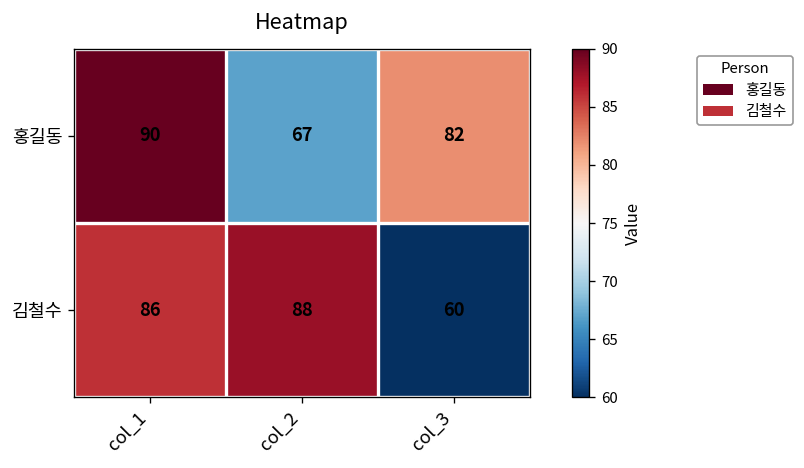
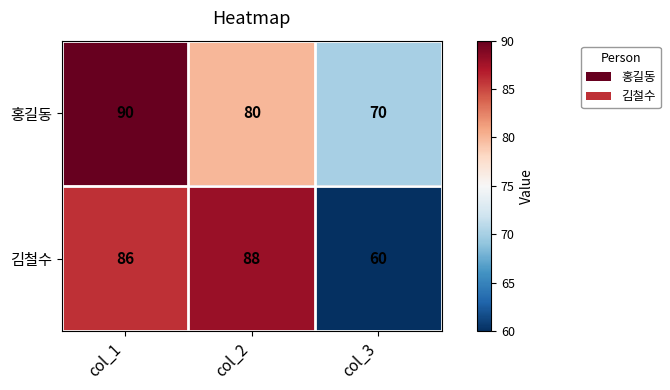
  {
    "홍길동": {
      "col_1": 90,
-     "col_2": 67,
-     "col_3": 82
+     "col_2": 80,
+     "col_3": 70
    },
    "김철수": {
      "col_1": 86,
      "col_2": 88,
      "col_3": 60
    }
  }
